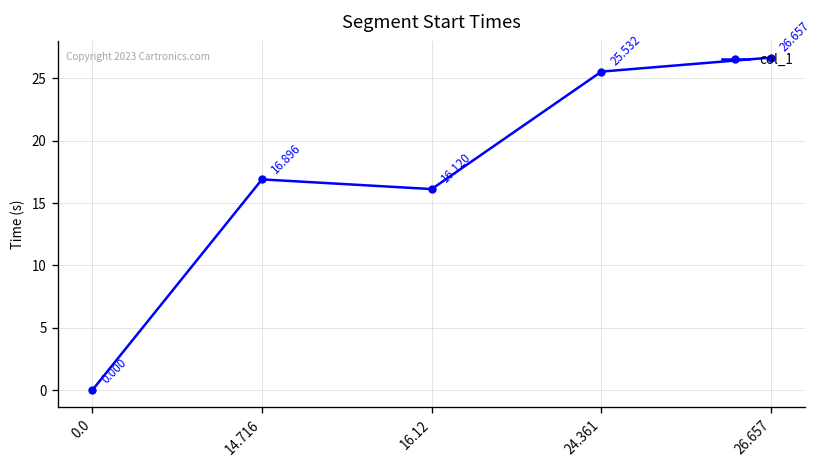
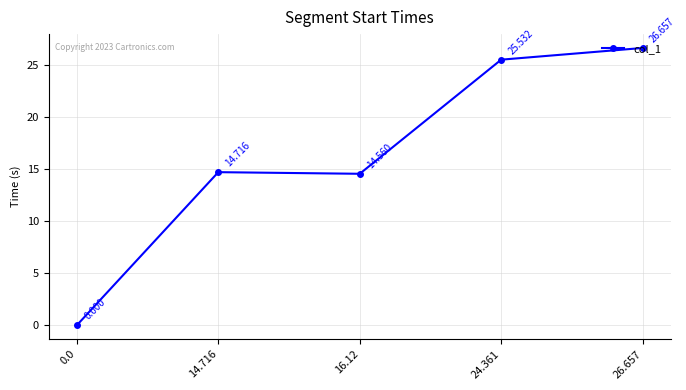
  {
    "0.0": 0.000,
-   "14.716": 16.896,
-   "16.12": 16.120,
+   "14.716": 14.716,
+   "16.12": 14.560,
    "24.361": 25.532,
    "26.657": 26.657
  }
